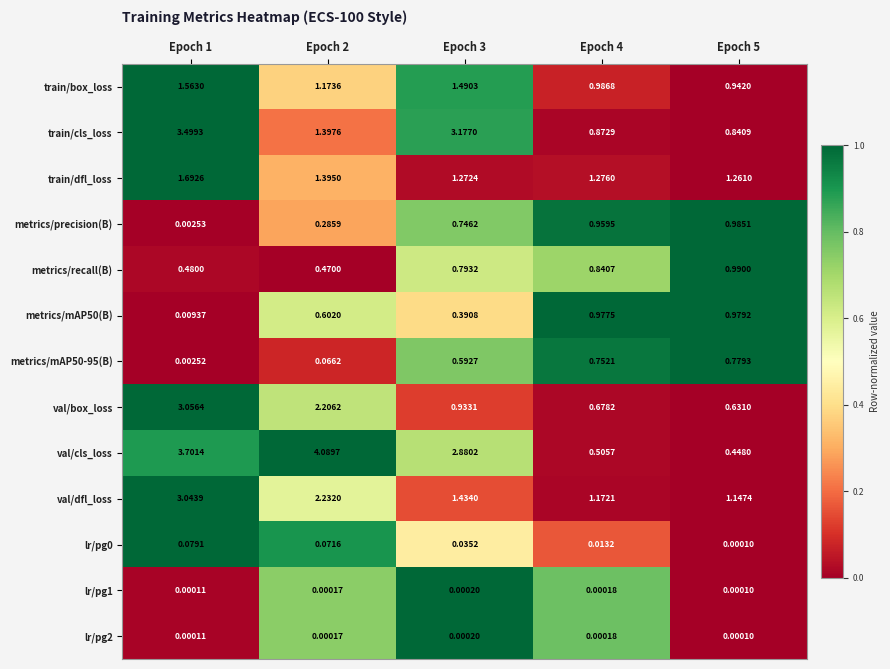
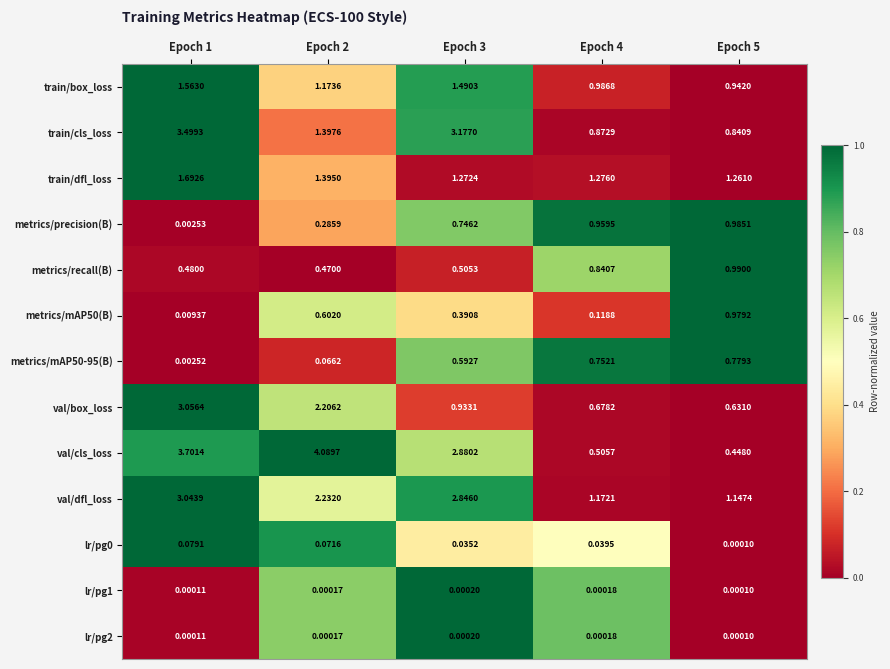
  {
    "train/box_loss": {
      "Epoch 1": 1.5630,
      "Epoch 2": 1.1736,
      "Epoch 3": 1.4903,
      "Epoch 4": 0.9868,
      "Epoch 5": 0.9420
    },
    "train/cls_loss": {
      "Epoch 1": 3.4993,
      "Epoch 2": 1.3976,
      "Epoch 3": 3.1770,
      "Epoch 4": 0.8729,
      "Epoch 5": 0.8409
    },
    "train/dfl_loss": {
      "Epoch 1": 1.6926,
      "Epoch 2": 1.3950,
      "Epoch 3": 1.2724,
      "Epoch 4": 1.2760,
      "Epoch 5": 1.2610
    },
    "metrics/precision(B)": {
      "Epoch 1": 0.00253,
      "Epoch 2": 0.2859,
      "Epoch 3": 0.7462,
      "Epoch 4": 0.9595,
      "Epoch 5": 0.9851
    },
    "metrics/recall(B)": {
      "Epoch 1": 0.4800,
      "Epoch 2": 0.4700,
-     "Epoch 3": 0.7932,
+     "Epoch 3": 0.5053,
      "Epoch 4": 0.8407,
      "Epoch 5": 0.9900
    },
    "metrics/mAP50(B)": {
      "Epoch 1": 0.00937,
      "Epoch 2": 0.6020,
      "Epoch 3": 0.3908,
-     "Epoch 4": 0.9775,
+     "Epoch 4": 0.1188,
      "Epoch 5": 0.9792
    },
    "metrics/mAP50-95(B)": {
      "Epoch 1": 0.00252,
      "Epoch 2": 0.0662,
      "Epoch 3": 0.5927,
      "Epoch 4": 0.7521,
      "Epoch 5": 0.7793
    },
    "val/box_loss": {
      "Epoch 1": 3.0564,
      "Epoch 2": 2.2062,
      "Epoch 3": 0.9331,
      "Epoch 4": 0.6782,
      "Epoch 5": 0.6310
    },
    "val/cls_loss": {
      "Epoch 1": 3.7014,
      "Epoch 2": 4.0897,
      "Epoch 3": 2.8802,
      "Epoch 4": 0.5057,
      "Epoch 5": 0.4480
    },
    "val/dfl_loss": {
      "Epoch 1": 3.0439,
      "Epoch 2": 2.2320,
-     "Epoch 3": 1.4340,
+     "Epoch 3": 2.8460,
      "Epoch 4": 1.1721,
      "Epoch 5": 1.1474
    },
    "lr/pg0": {
      "Epoch 1": 0.0791,
      "Epoch 2": 0.0716,
      "Epoch 3": 0.0352,
-     "Epoch 4": 0.0132,
+     "Epoch 4": 0.0395,
      "Epoch 5": 0.00010
    },
    "lr/pg1": {
      "Epoch 1": 0.00011,
      "Epoch 2": 0.00017,
      "Epoch 3": 0.00020,
      "Epoch 4": 0.00018,
      "Epoch 5": 0.00010
    },
    "lr/pg2": {
      "Epoch 1": 0.00011,
      "Epoch 2": 0.00017,
      "Epoch 3": 0.00020,
      "Epoch 4": 0.00018,
      "Epoch 5": 0.00010
    }
  }
